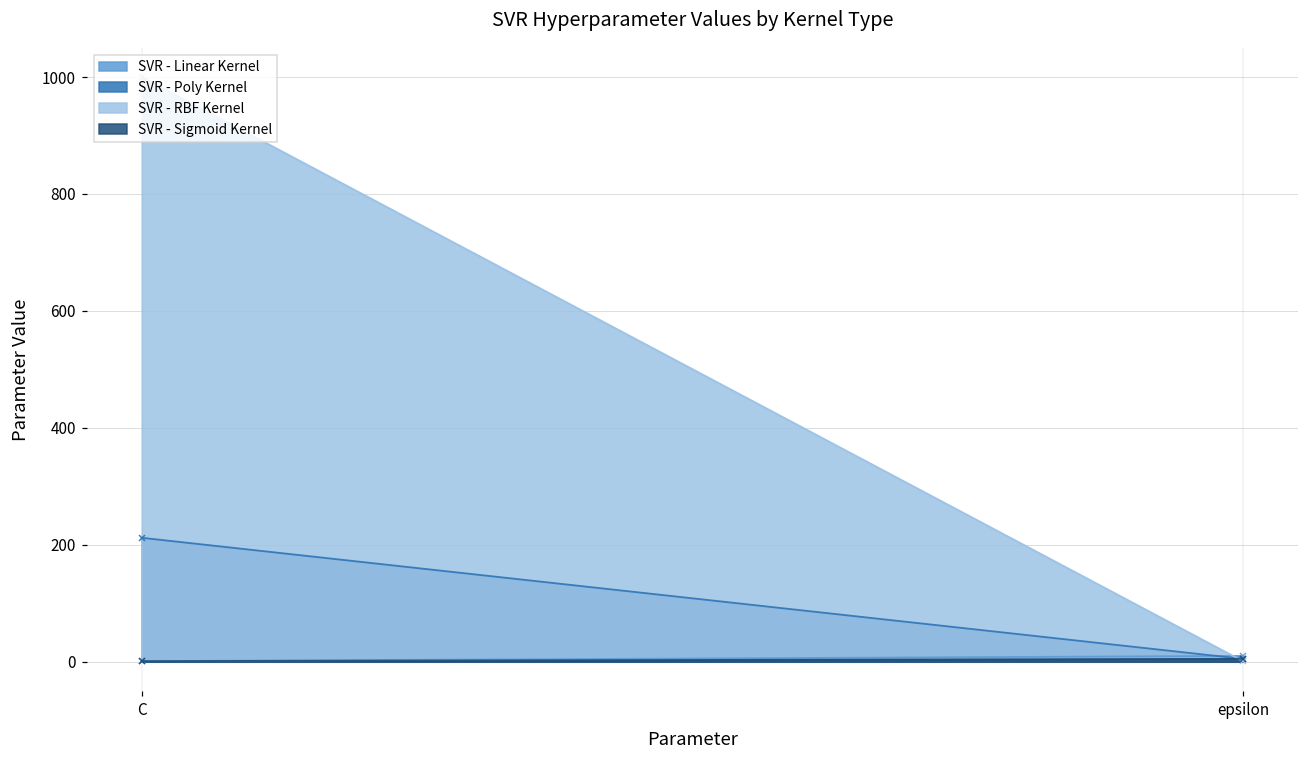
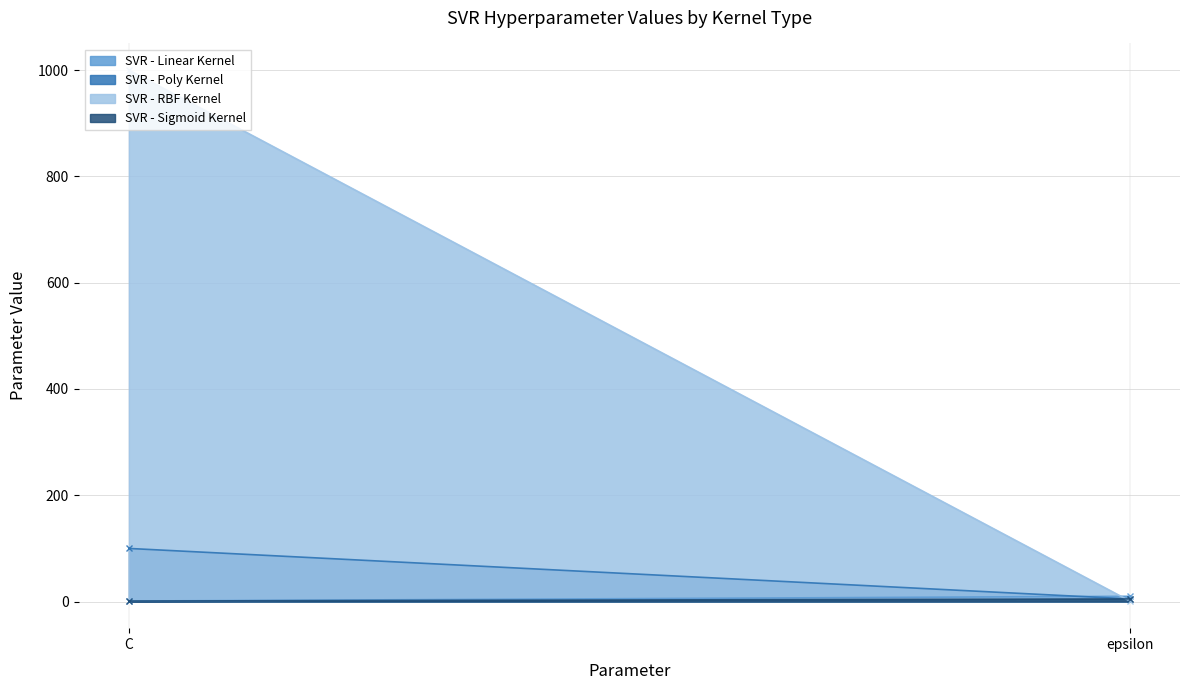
  {
    "SVR - Linear Kernel": {
      "epsilon": 10
    },
    "SVR - Poly Kernel": {
-     "C": 210
+     "C": 100
    }
  }
